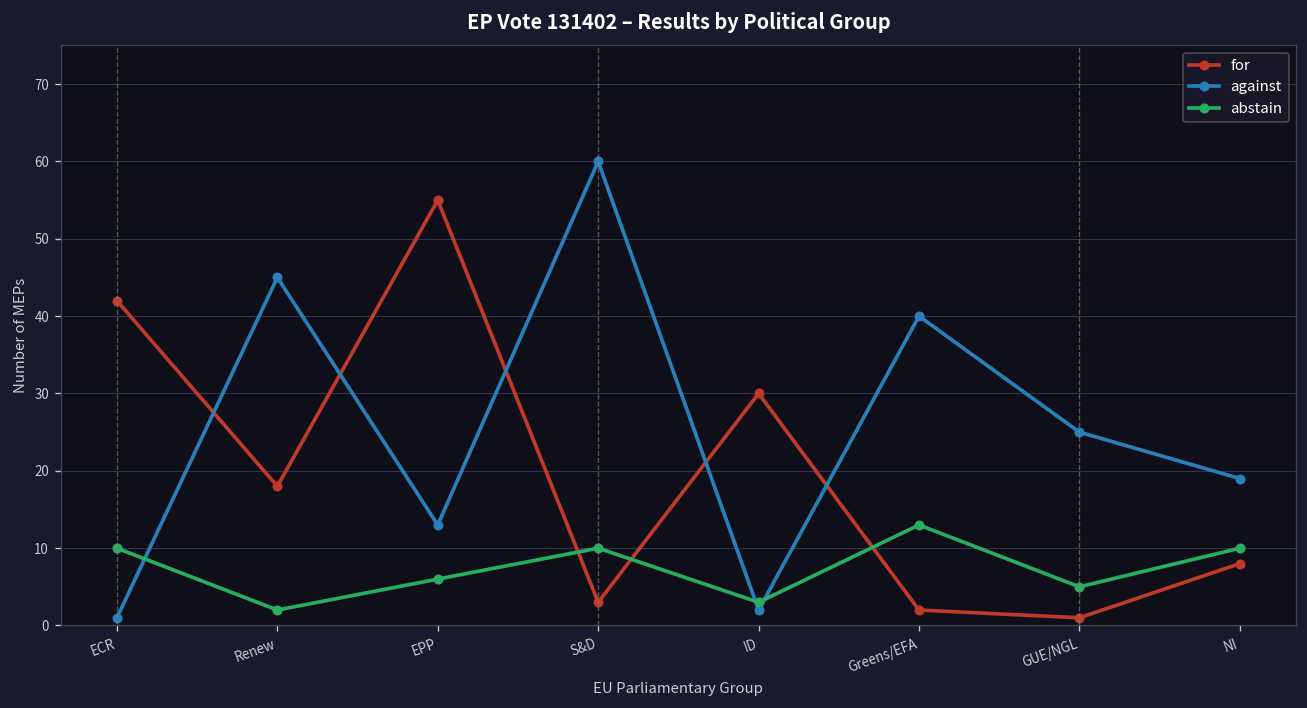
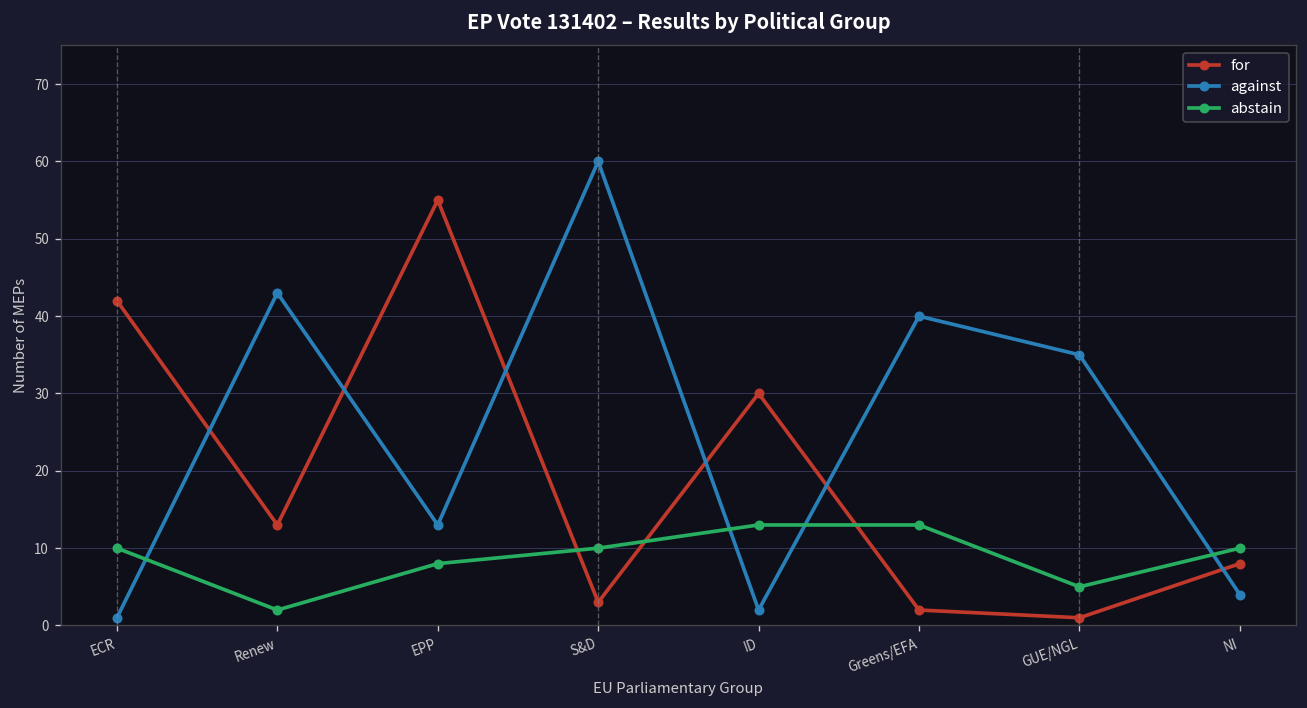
  {
    "for": {
      "ECR": 42,
-     "Renew": 18,
+     "Renew": 13,
      "EPP": 55,
      "S&D": 3,
      "ID": 30,
      "Greens/EFA": 2,
      "GUE/NGL": 1,
      "NI": 8
    },
    "against": {
      "ECR": 1,
-     "Renew": 45,
+     "Renew": 43,
      "EPP": 13,
      "S&D": 60,
      "ID": 2,
      "Greens/EFA": 40,
-     "GUE/NGL": 25,
-     "NI": 19
+     "GUE/NGL": 35,
+     "NI": 4
    },
    "abstain": {
      "ECR": 10,
      "Renew": 2,
-     "EPP": 6,
+     "EPP": 8,
      "S&D": 10,
-     "ID": 3,
+     "ID": 13,
      "Greens/EFA": 13,
      "GUE/NGL": 5,
      "NI": 10
    }
  }
